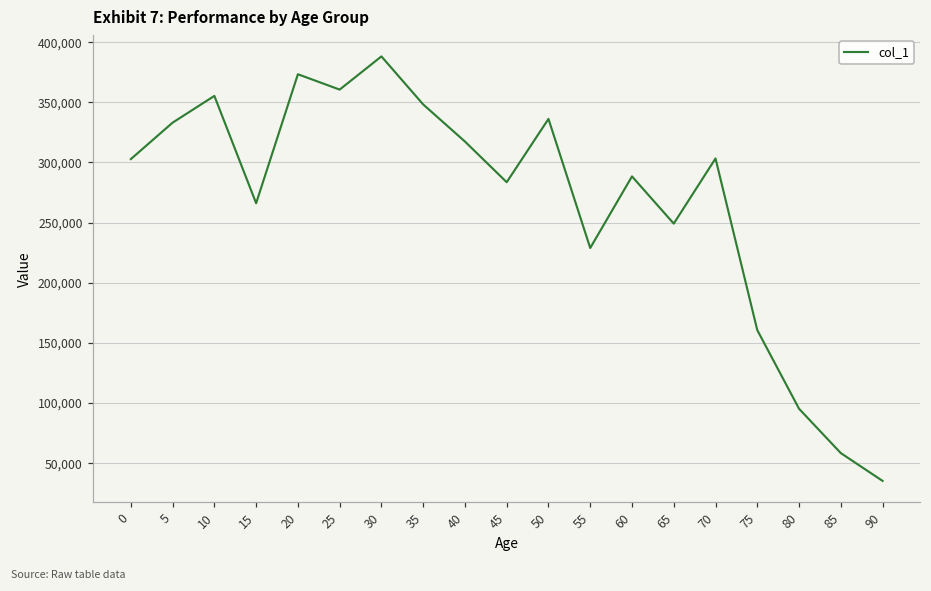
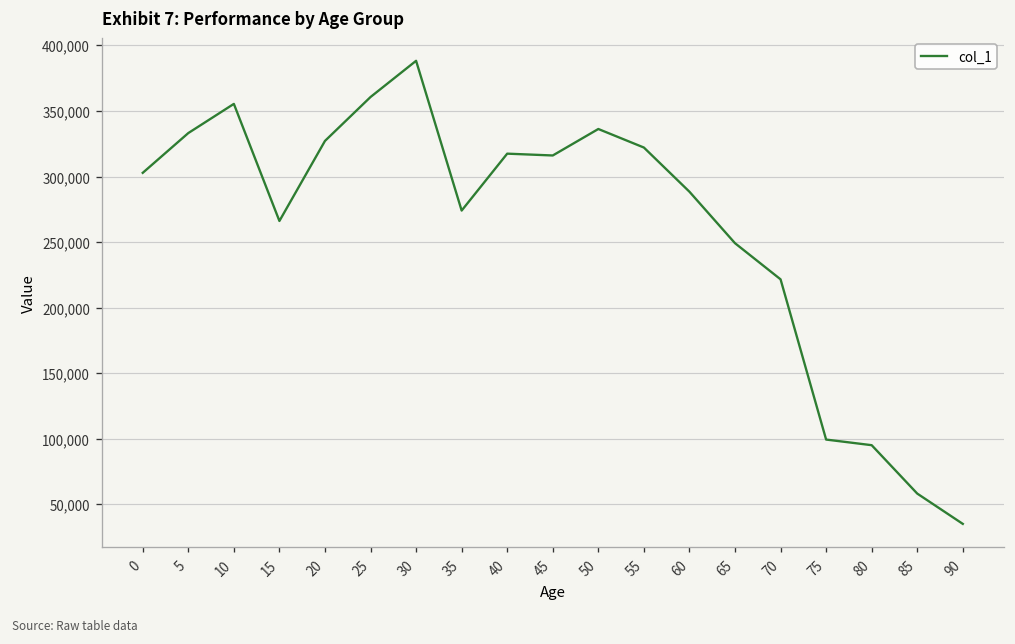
  {
    "0": "303,000",
    "5": "333,000",
    "10": "355,000",
    "15": "266,000",
-   "20": "373,000",
+   "20": "327,000",
    "25": "361,000",
    "30": "388,000",
-   "35": "348,000",
+   "35": "274,000",
    "40": "317,000",
-   "45": "284,000",
+   "45": "316,000",
    "50": "336,000",
-   "55": "229,000",
+   "55": "322,000",
    "60": "288,000",
    "65": "249,000",
-   "70": "303,000",
-   "75": "161,000",
+   "70": "222,000",
+   "75": "99,000",
    "80": "95,000",
    "85": "58,000",
    "90": "35,000"
  }
